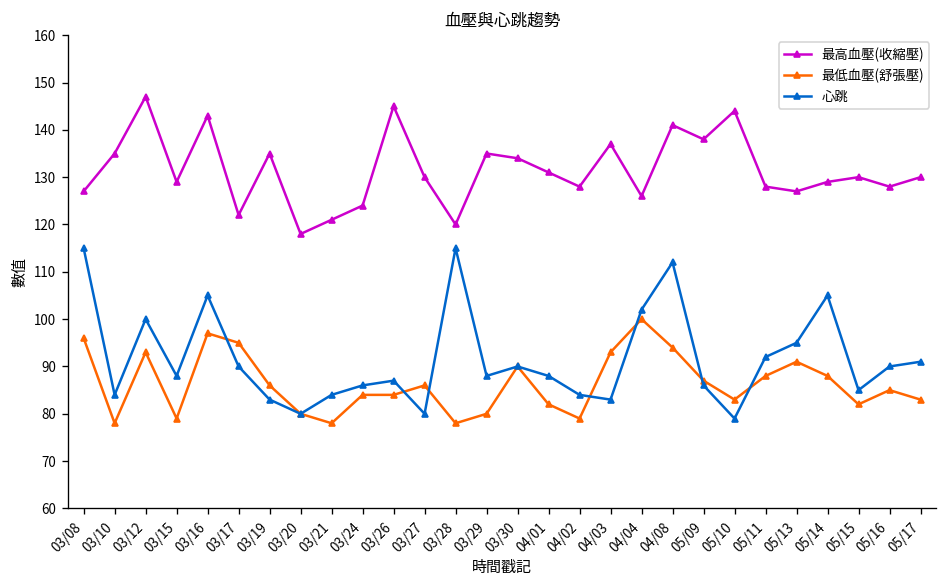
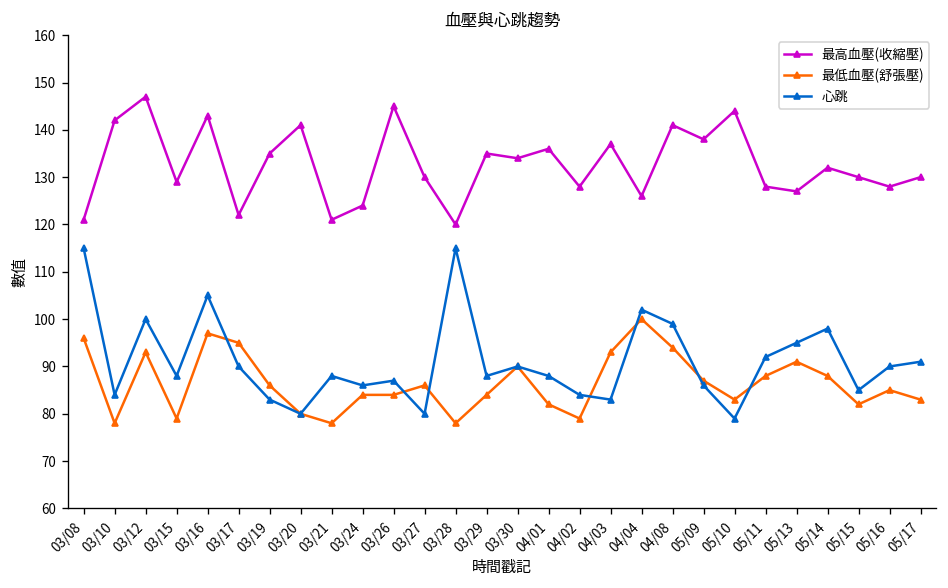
  {
    "最高血壓(收縮壓)": {
-     "03/08": 127,
-     "03/10": 135,
+     "03/08": 121,
+     "03/10": 142,
      "03/12": 147,
      "03/15": 129,
      "03/16": 143,
      "03/17": 122,
      "03/19": 135,
-     "03/20": 118,
+     "03/20": 141,
      "03/21": 121,
      "03/24": 124,
      "03/26": 145,
      "03/27": 130,
      "03/28": 120,
      "03/29": 135,
      "03/30": 134,
-     "04/01": 131,
+     "04/01": 136,
      "04/02": 128,
      "04/03": 137,
      "04/04": 126,
      "04/08": 141,
      "05/09": 138,
      "05/10": 144,
      "05/11": 128,
      "05/13": 127,
-     "05/14": 129,
+     "05/14": 132,
      "05/15": 130,
      "05/16": 128,
      "05/17": 130
    },
    "最低血壓(舒張壓)": {
      "03/08": 96,
      "03/10": 78,
      "03/12": 93,
      "03/15": 79,
      "03/16": 97,
      "03/17": 95,
      "03/19": 86,
      "03/21": 78,
      "03/24": 84,
      "03/26": 84,
      "03/27": 86,
      "03/28": 78,
-     "03/29": 80,
+     "03/29": 84,
      "04/01": 82,
      "04/02": 79,
      "04/03": 93,
      "04/04": 100,
      "04/08": 94,
      "05/09": 87,
      "05/10": 83,
      "05/11": 88,
      "05/13": 91,
      "05/14": 88,
      "05/15": 82,
      "05/16": 85,
      "05/17": 83
    },
    "心跳": {
      "03/08": 115,
      "03/10": 84,
      "03/12": 100,
      "03/15": 88,
      "03/16": 105,
      "03/17": 90,
      "03/19": 83,
-     "03/21": 84,
+     "03/21": 88,
      "03/24": 86,
      "03/26": 87,
      "03/27": 80,
      "03/28": 115,
      "03/29": 88,
      "04/01": 88,
      "04/02": 84,
      "04/03": 83,
      "04/04": 102,
-     "04/08": 112,
+     "04/08": 99,
      "05/09": 86,
      "05/10": 79,
      "05/11": 92,
      "05/13": 95,
-     "05/14": 105,
+     "05/14": 98,
      "05/15": 85,
      "05/16": 90,
      "05/17": 91
    }
  }
